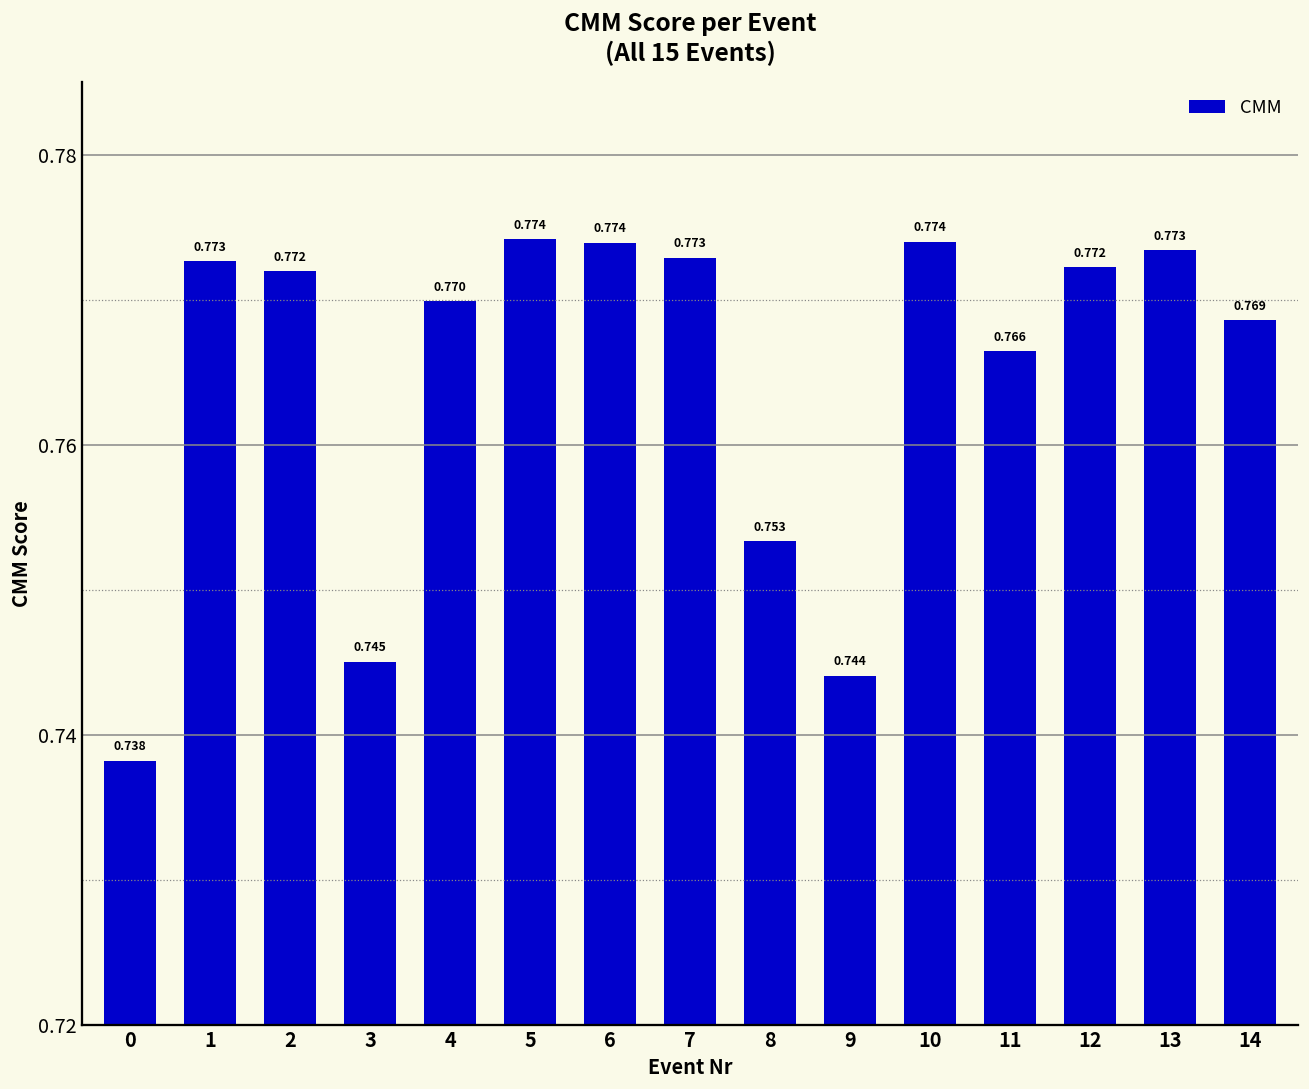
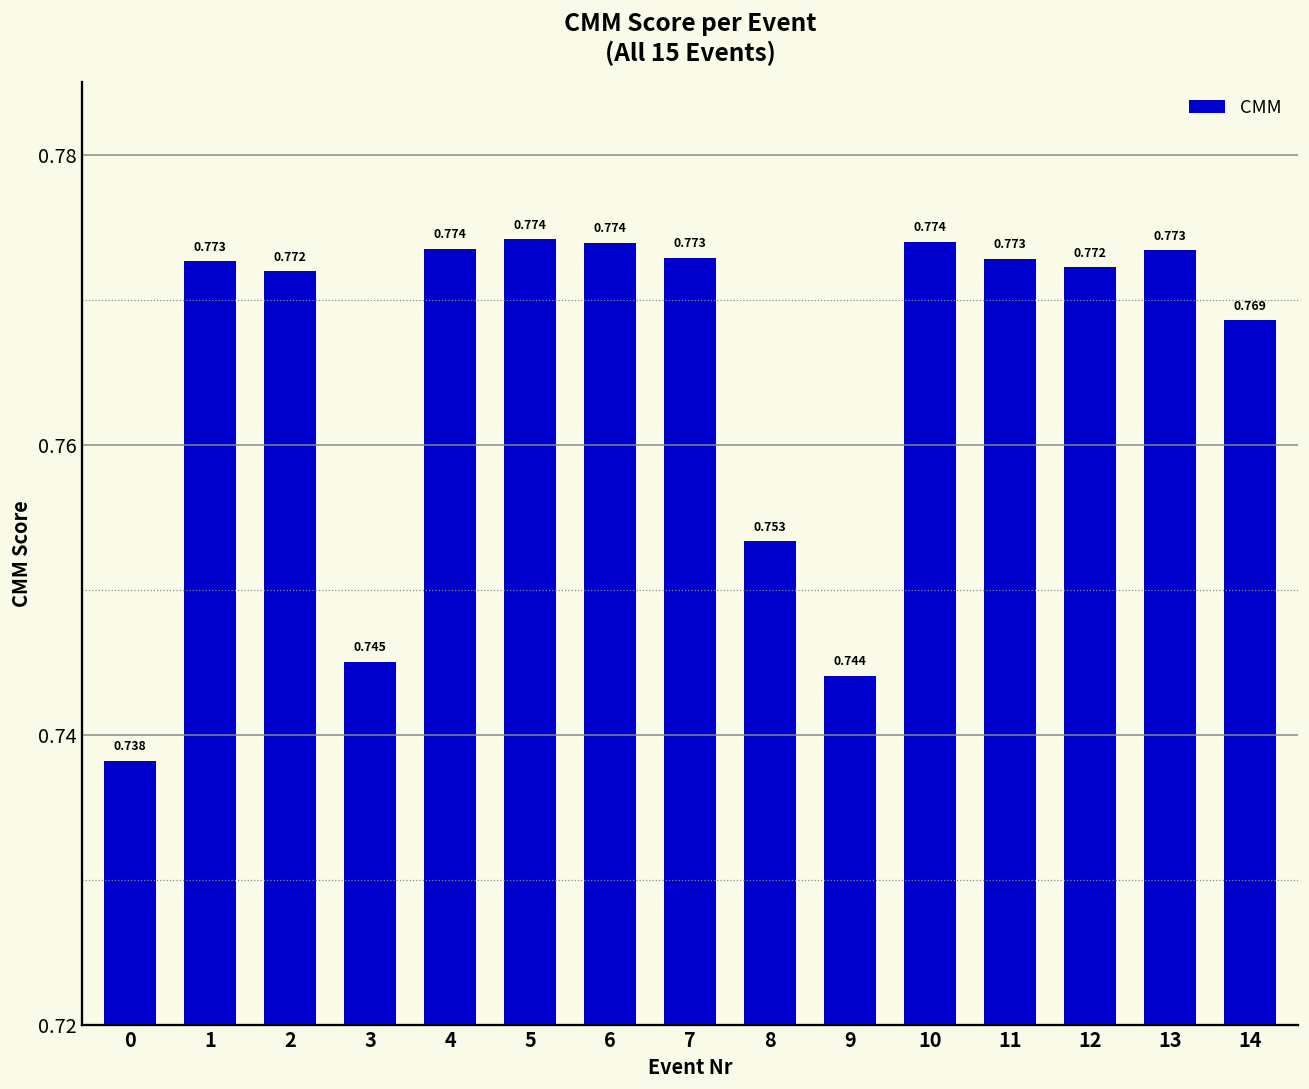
  {
    "0": 0.738,
    "1": 0.773,
    "2": 0.772,
    "3": 0.745,
-   "4": 0.770,
+   "4": 0.774,
    "5": 0.774,
    "6": 0.774,
    "7": 0.773,
    "8": 0.753,
    "9": 0.744,
    "10": 0.774,
-   "11": 0.766,
+   "11": 0.773,
    "12": 0.772,
    "13": 0.773,
    "14": 0.769
  }
